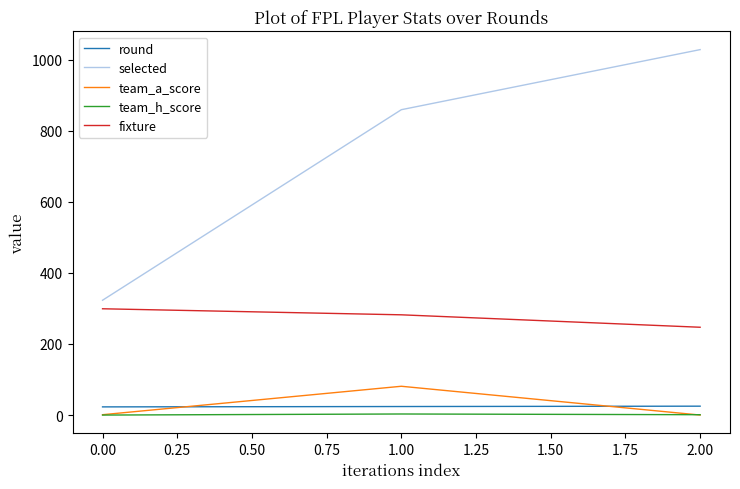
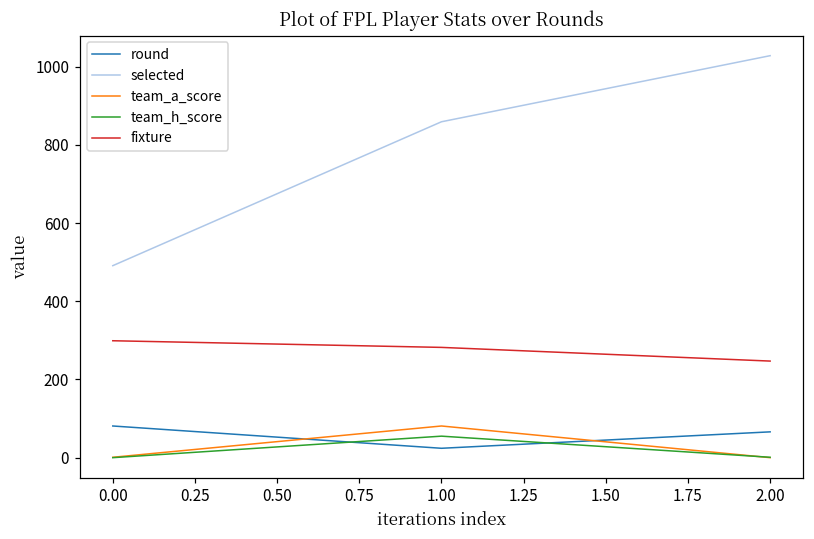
  {
    "round": {
-     "0.00": 20,
+     "0.00": 80,
      "1.00": 20,
-     "2.00": 30
+     "2.00": 70
    },
    "selected": {
-     "0.00": 320,
+     "0.00": 490,
      "1.00": 860,
      "2.00": 1030
    },
    "team_a_score": {
      "1.00": 80
    },
    "team_h_score": {
-     "1.00": 0
+     "1.00": 60
    },
    "fixture": {
      "0.00": 300,
      "1.00": 280,
      "2.00": 250
    }
  }
